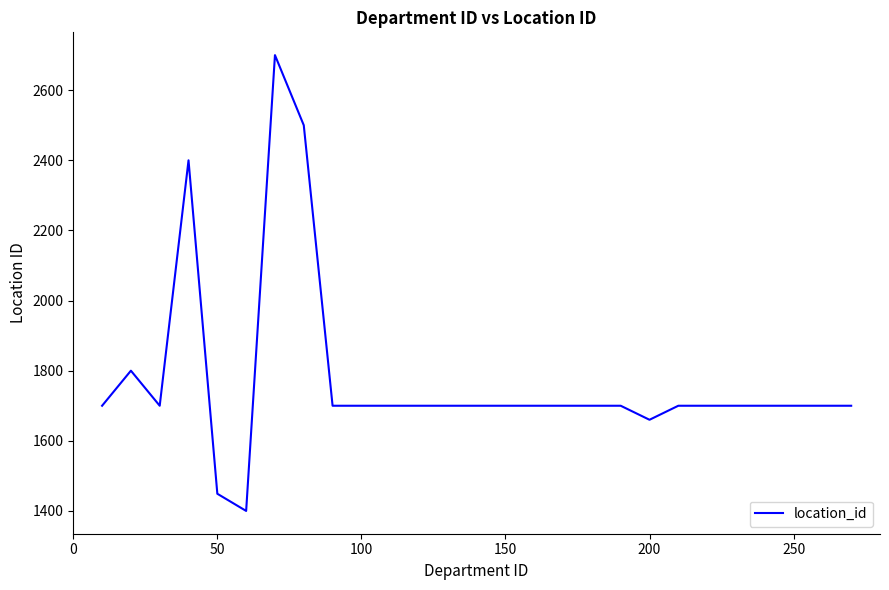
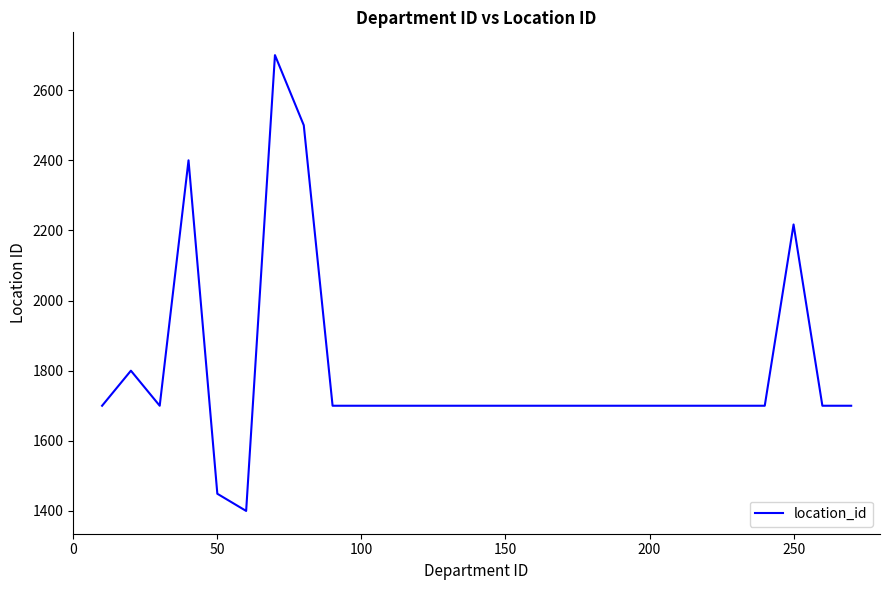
  {
    "50": 1450,
    "100": 1700,
    "150": 1700,
-   "200": 1660,
-   "250": 1700
+   "200": 1700,
+   "250": 2220
  }
